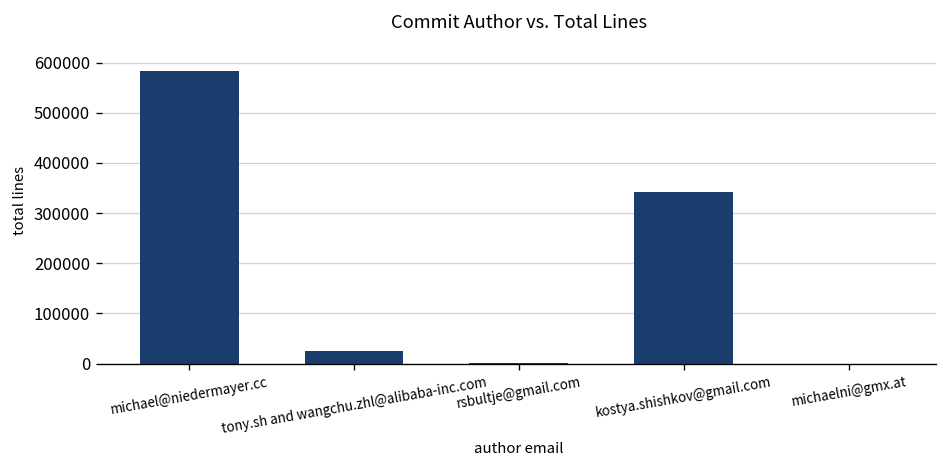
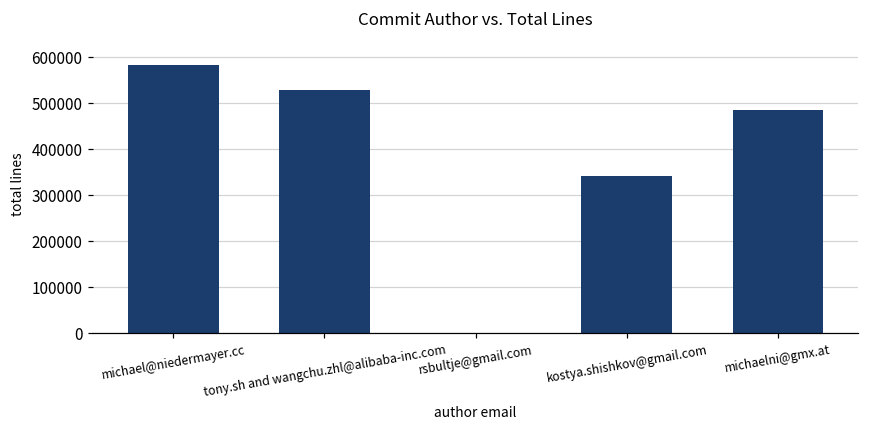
  {
    "michael@niedermayer.cc": 580000,
-   "tony.sh and wangchu.zhl@alibaba-inc.com": 20000,
+   "tony.sh and wangchu.zhl@alibaba-inc.com": 530000,
    "kostya.shishkov@gmail.com": 340000,
-   "michaelni@gmx.at": 0
+   "michaelni@gmx.at": 490000
  }
